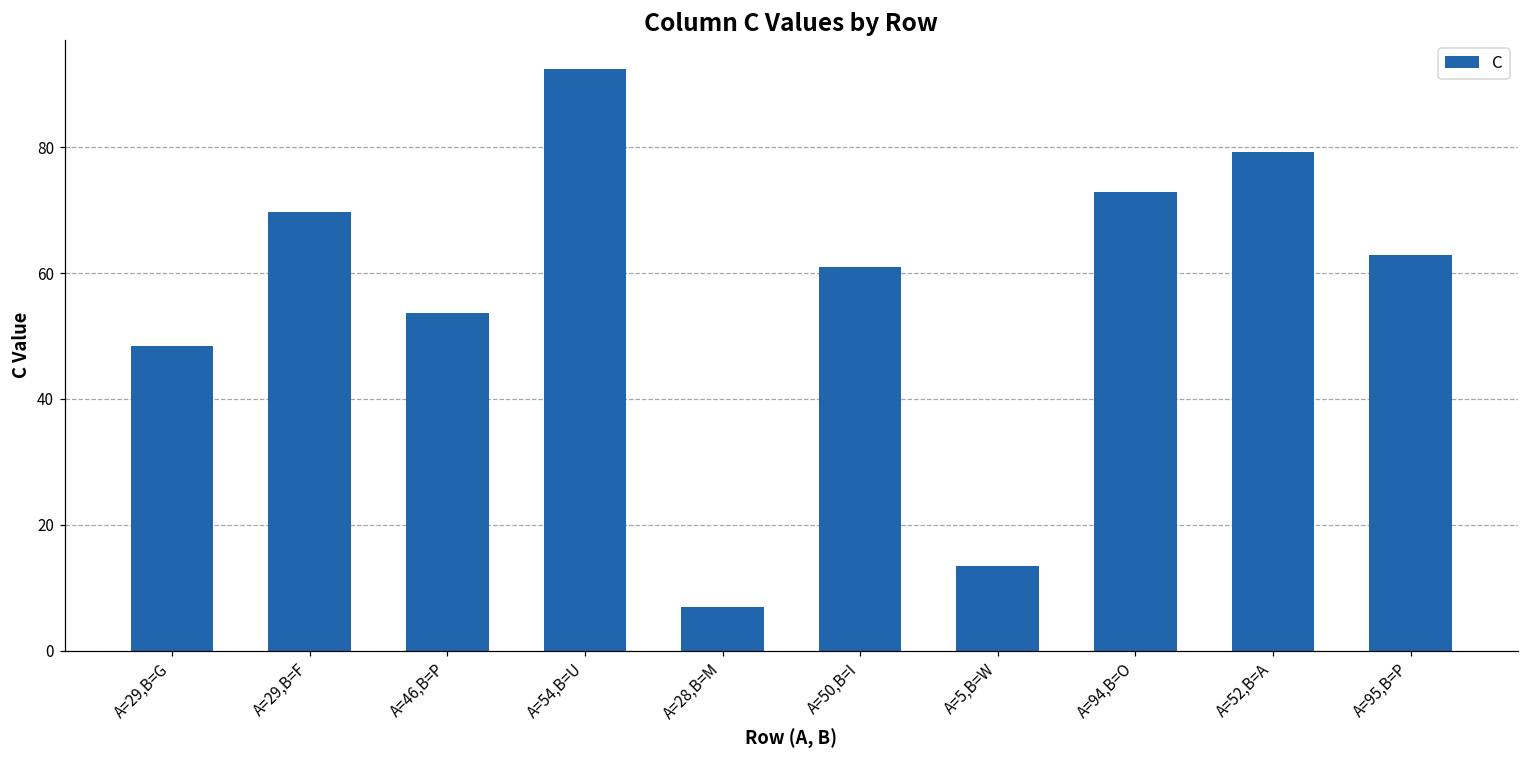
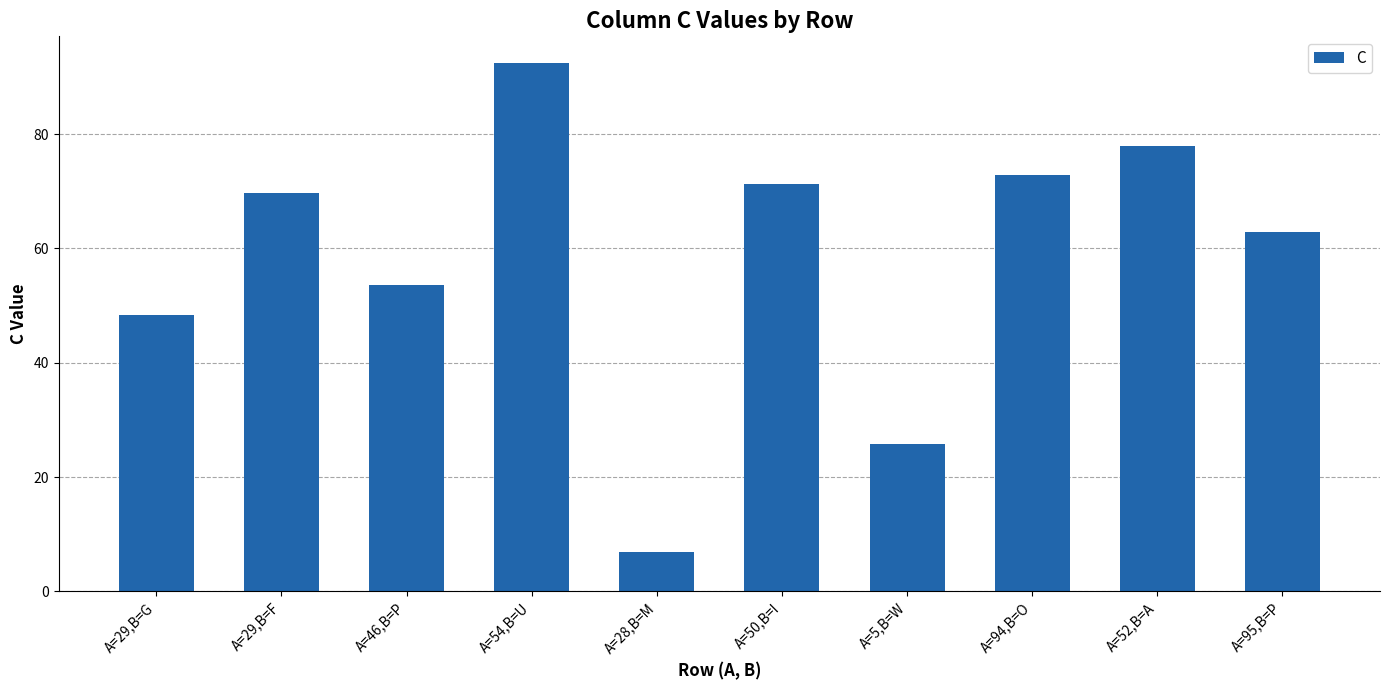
  {
    "A=29,B=G": 48,
    "A=29,B=F": 70,
    "A=46,B=P": 54,
    "A=54,B=U": 92,
    "A=28,B=M": 7,
-   "A=50,B=I": 61,
-   "A=5,B=W": 13,
+   "A=50,B=I": 71,
+   "A=5,B=W": 26,
    "A=94,B=O": 73,
-   "A=52,B=A": 79,
+   "A=52,B=A": 78,
    "A=95,B=P": 63
  }
